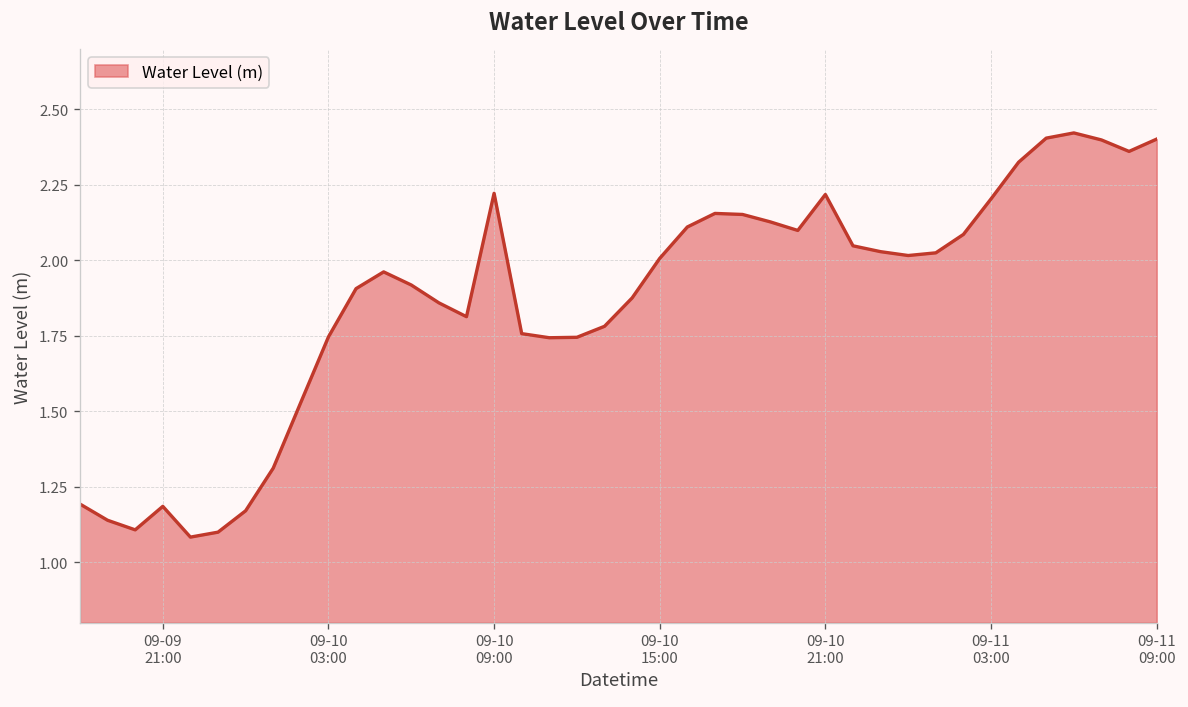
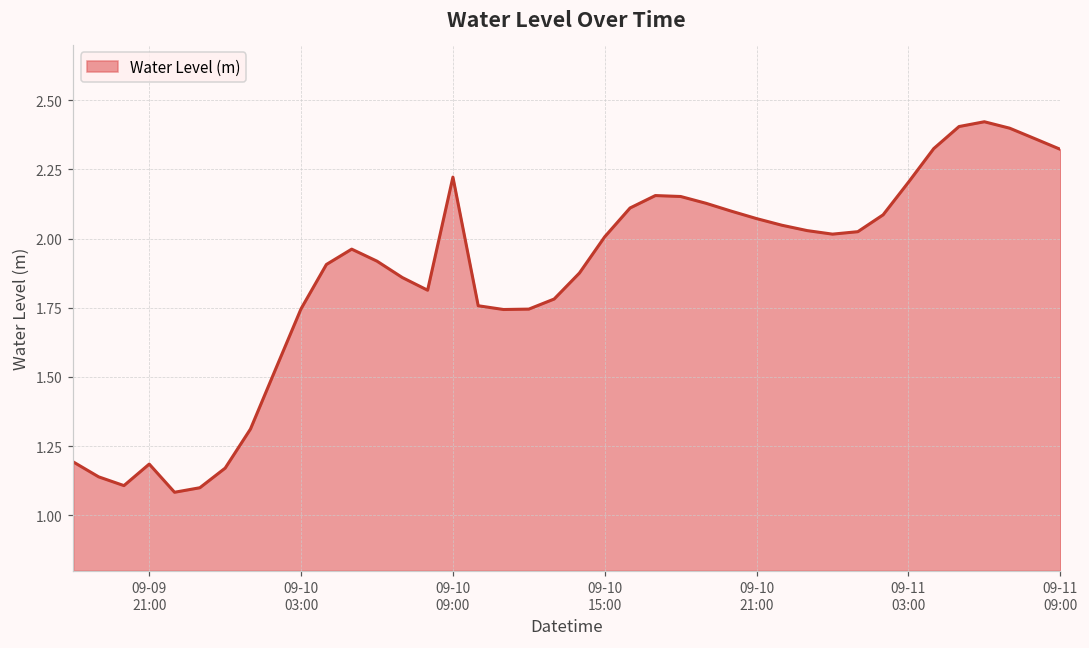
  {
    "09-09 21:00": 1.19,
    "09-10 03:00": 1.75,
    "09-10 09:00": 2.22,
    "09-10 15:00": 2.01,
-   "09-10 21:00": 2.22,
+   "09-10 21:00": 2.07,
    "09-11 03:00": 2.20,
-   "09-11 09:00": 2.40
+   "09-11 09:00": 2.32
  }
